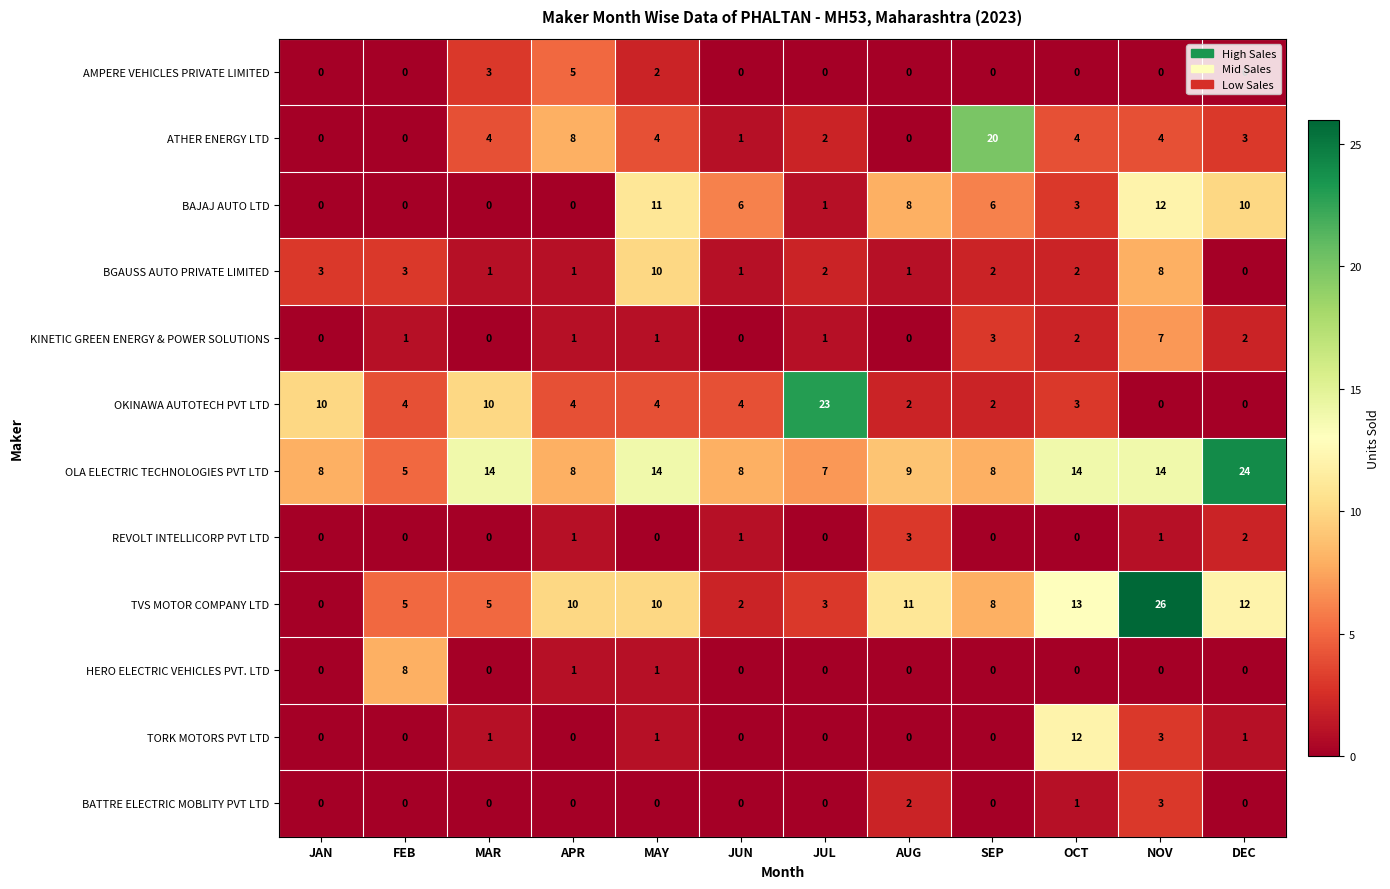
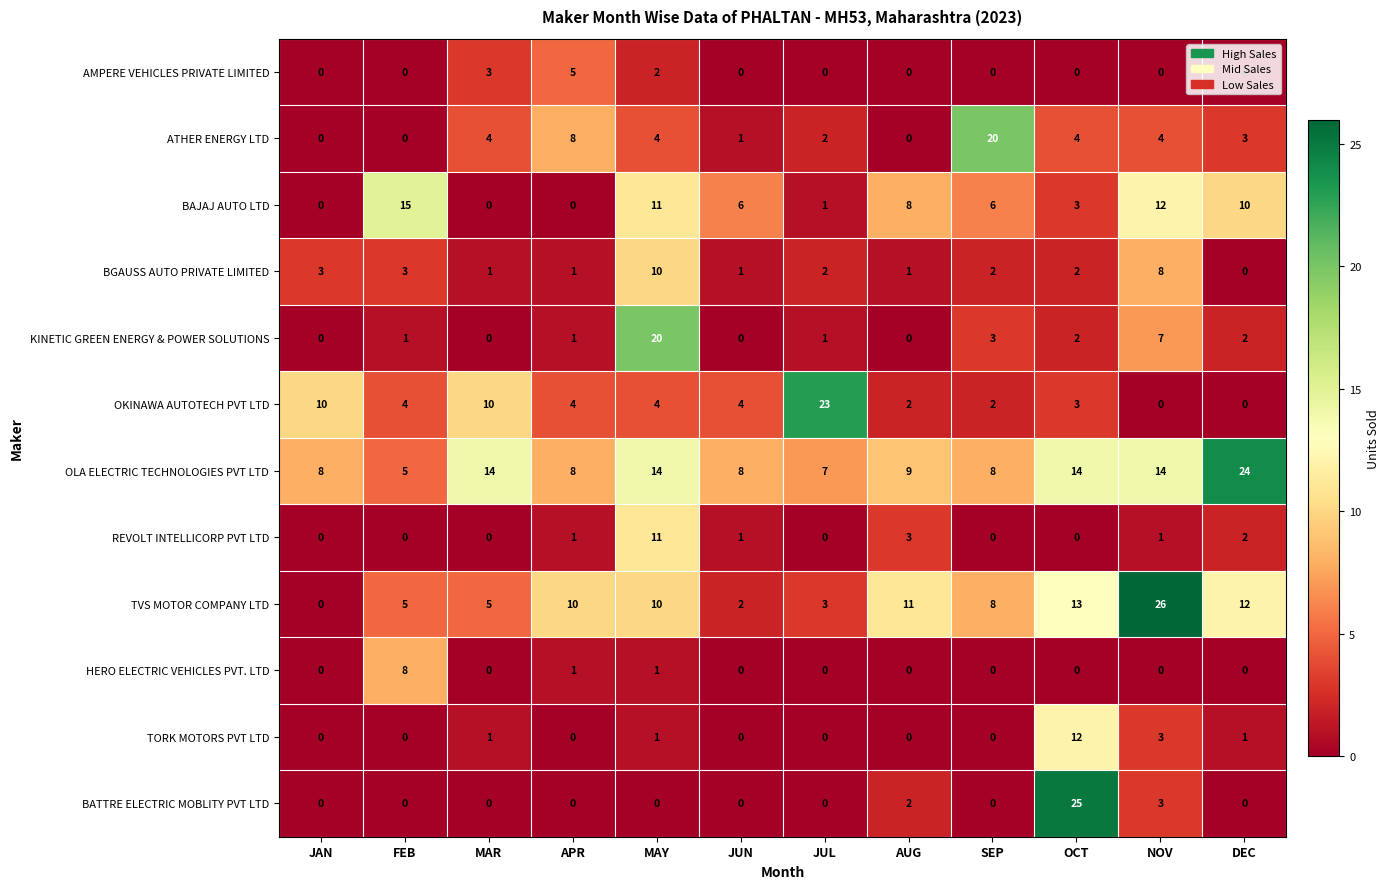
  {
    "AMPERE VEHICLES PRIVATE LIMITED": {
      "JAN": 0,
      "FEB": 0,
      "MAR": 3,
      "APR": 5,
      "MAY": 2,
      "JUN": 0,
      "JUL": 0,
      "AUG": 0,
      "SEP": 0,
      "OCT": 0,
      "NOV": 0
    },
    "ATHER ENERGY LTD": {
      "JAN": 0,
      "FEB": 0,
      "MAR": 4,
      "APR": 8,
      "MAY": 4,
      "JUN": 1,
      "JUL": 2,
      "AUG": 0,
      "SEP": 20,
      "OCT": 4,
      "NOV": 4,
      "DEC": 3
    },
    "BAJAJ AUTO LTD": {
      "JAN": 0,
-     "FEB": 0,
+     "FEB": 15,
      "MAR": 0,
      "APR": 0,
      "MAY": 11,
      "JUN": 6,
      "JUL": 1,
      "AUG": 8,
      "SEP": 6,
      "OCT": 3,
      "NOV": 12,
      "DEC": 10
    },
    "BGAUSS AUTO PRIVATE LIMITED": {
      "JAN": 3,
      "FEB": 3,
      "MAR": 1,
      "APR": 1,
      "MAY": 10,
      "JUN": 1,
      "JUL": 2,
      "AUG": 1,
      "SEP": 2,
      "OCT": 2,
      "NOV": 8,
      "DEC": 0
    },
    "KINETIC GREEN ENERGY & POWER SOLUTIONS": {
      "JAN": 0,
      "FEB": 1,
      "MAR": 0,
      "APR": 1,
-     "MAY": 1,
+     "MAY": 20,
      "JUN": 0,
      "JUL": 1,
      "AUG": 0,
      "SEP": 3,
      "OCT": 2,
      "NOV": 7,
      "DEC": 2
    },
    "OKINAWA AUTOTECH PVT LTD": {
      "JAN": 10,
      "FEB": 4,
      "MAR": 10,
      "APR": 4,
      "MAY": 4,
      "JUN": 4,
      "JUL": 23,
      "AUG": 2,
      "SEP": 2,
      "OCT": 3,
      "NOV": 0,
      "DEC": 0
    },
    "OLA ELECTRIC TECHNOLOGIES PVT LTD": {
      "JAN": 8,
      "FEB": 5,
      "MAR": 14,
      "APR": 8,
      "MAY": 14,
      "JUN": 8,
      "JUL": 7,
      "AUG": 9,
      "SEP": 8,
      "OCT": 14,
      "NOV": 14,
      "DEC": 24
    },
    "REVOLT INTELLICORP PVT LTD": {
      "JAN": 0,
      "FEB": 0,
      "MAR": 0,
      "APR": 1,
-     "MAY": 0,
+     "MAY": 11,
      "JUN": 1,
      "JUL": 0,
      "AUG": 3,
      "SEP": 0,
      "OCT": 0,
      "NOV": 1,
      "DEC": 2
    },
    "TVS MOTOR COMPANY LTD": {
      "JAN": 0,
      "FEB": 5,
      "MAR": 5,
      "APR": 10,
      "MAY": 10,
      "JUN": 2,
      "JUL": 3,
      "AUG": 11,
      "SEP": 8,
      "OCT": 13,
      "NOV": 26,
      "DEC": 12
    },
    "HERO ELECTRIC VEHICLES PVT. LTD": {
      "JAN": 0,
      "FEB": 8,
      "MAR": 0,
      "APR": 1,
      "MAY": 1,
      "JUN": 0,
      "JUL": 0,
      "AUG": 0,
      "SEP": 0,
      "OCT": 0,
      "NOV": 0,
      "DEC": 0
    },
    "TORK MOTORS PVT LTD": {
      "JAN": 0,
      "FEB": 0,
      "MAR": 1,
      "APR": 0,
      "MAY": 1,
      "JUN": 0,
      "JUL": 0,
      "AUG": 0,
      "SEP": 0,
      "OCT": 12,
      "NOV": 3,
      "DEC": 1
    },
    "BATTRE ELECTRIC MOBLITY PVT LTD": {
      "JAN": 0,
      "FEB": 0,
      "MAR": 0,
      "APR": 0,
      "MAY": 0,
      "JUN": 0,
      "JUL": 0,
      "AUG": 2,
      "SEP": 0,
-     "OCT": 1,
+     "OCT": 25,
      "NOV": 3,
      "DEC": 0
    }
  }
